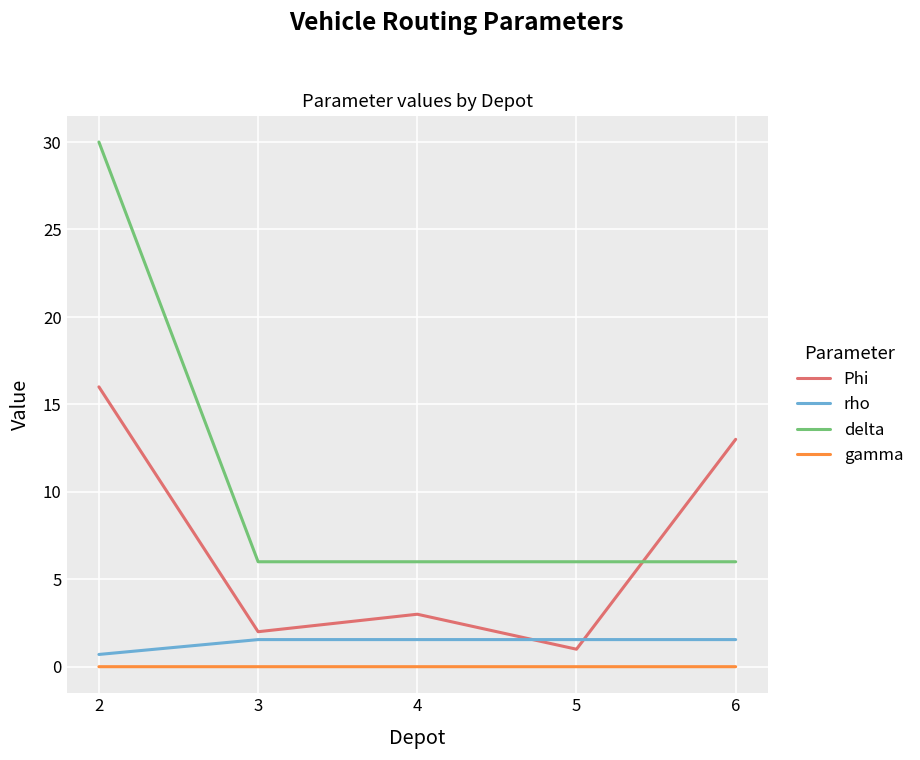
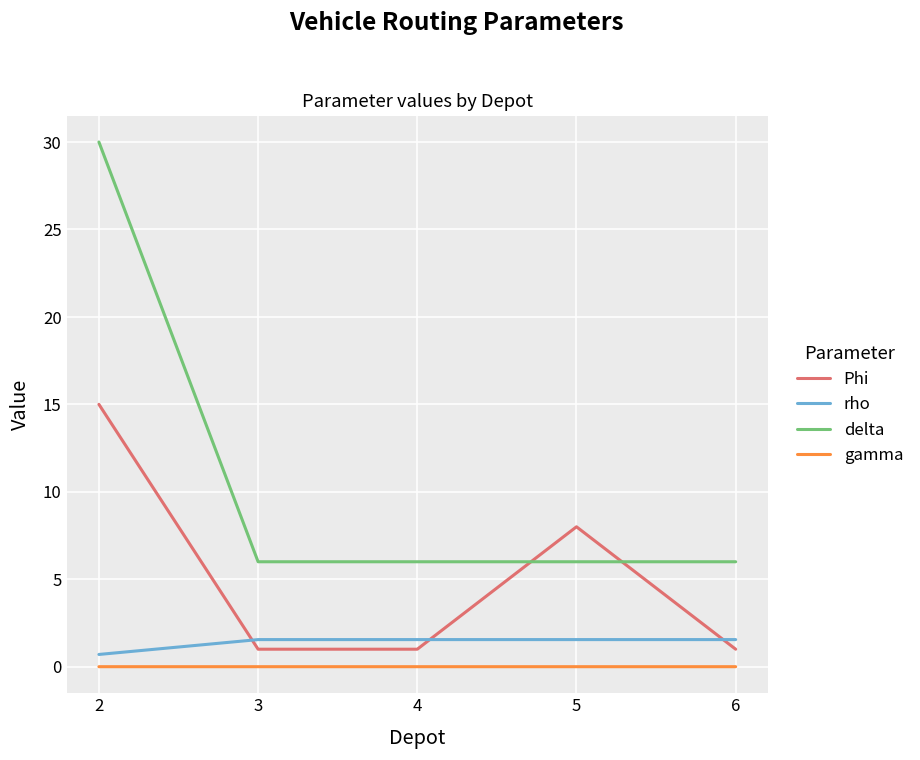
  {
    "Phi": {
-     "2": 16,
-     "3": 2,
-     "4": 3,
-     "5": 1,
-     "6": 13
+     "2": 15,
+     "3": 1,
+     "4": 1,
+     "5": 8,
+     "6": 1
    },
    "rho": {
      "2": 0.7,
      "3": 1.6,
      "4": 1.6,
      "5": 1.6,
      "6": 1.6
    },
    "delta": {
      "2": 30,
      "3": 6,
      "4": 6,
      "5": 6,
      "6": 6
    },
    "gamma": {
      "2": 0,
      "3": 0,
      "4": 0,
      "5": 0,
      "6": 0
    }
  }
